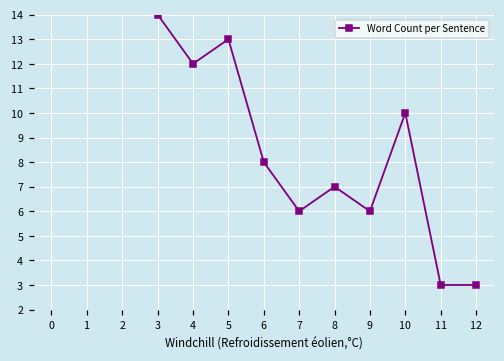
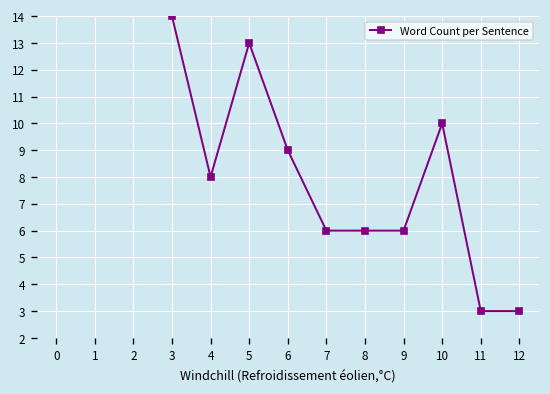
  {
    "3": 14,
-   "4": 12,
+   "4": 8,
    "5": 13,
-   "6": 8,
+   "6": 9,
    "7": 6,
-   "8": 7,
+   "8": 6,
    "9": 6,
    "10": 10,
    "11": 3,
    "12": 3
  }
